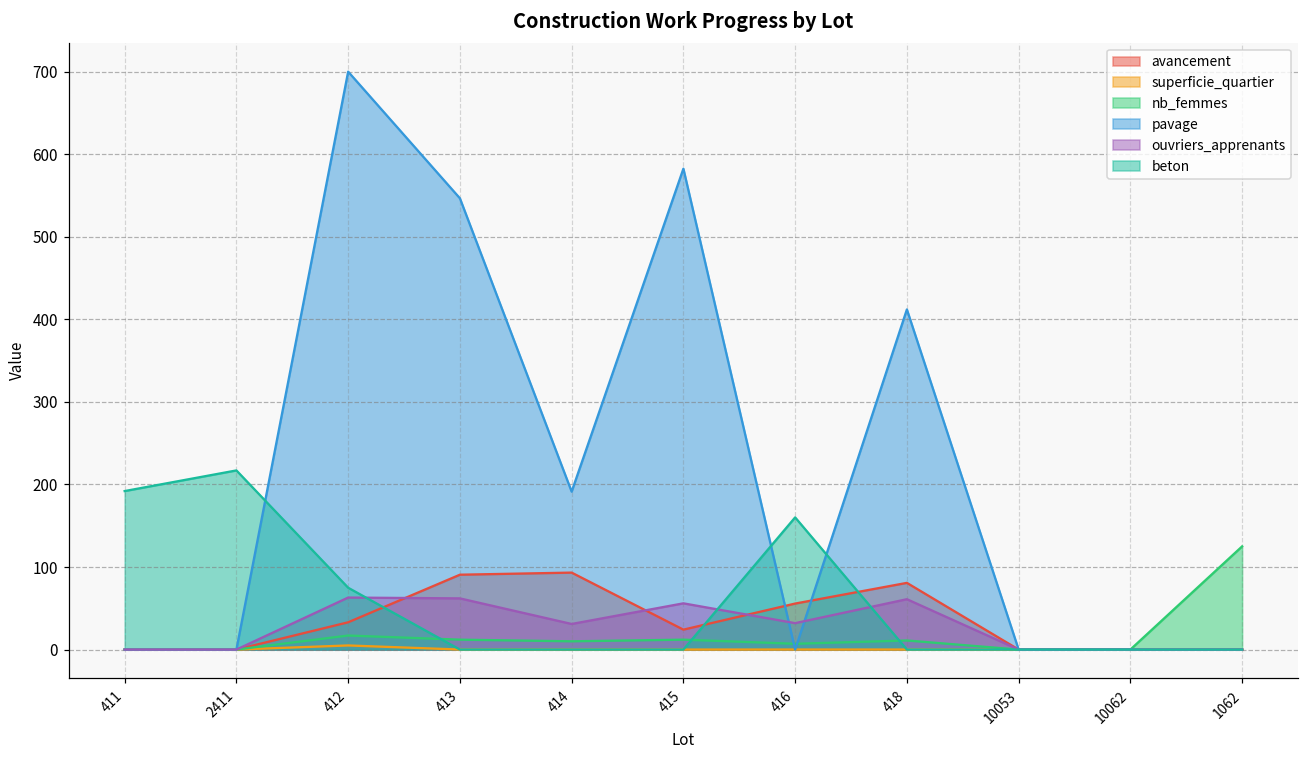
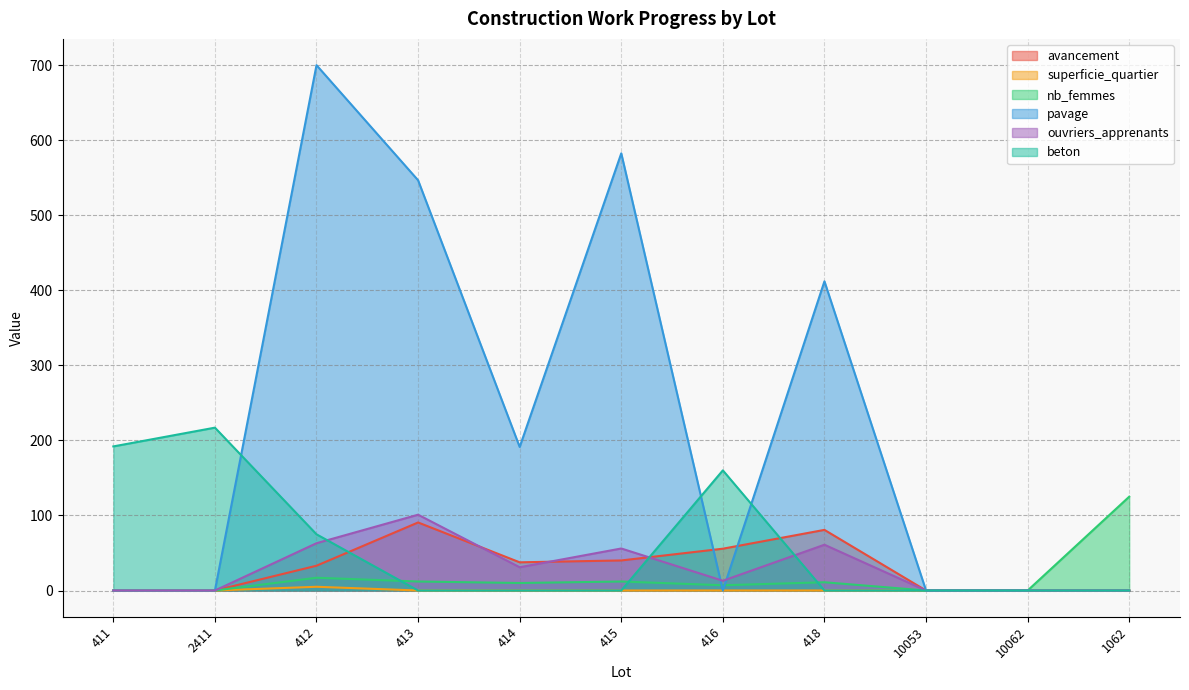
  {
    "avancement": {
      "412": 30,
      "413": 90,
-     "414": 90,
-     "415": 20,
+     "414": 40,
+     "415": 40,
      "416": 60,
      "418": 80
    },
    "superficie_quartier": {
      "412": 0
    },
    "ouvriers_apprenants": {
      "412": 60,
-     "413": 60,
+     "413": 100,
      "414": 30,
      "415": 60,
-     "416": 30,
+     "416": 10,
      "418": 60
    }
  }
